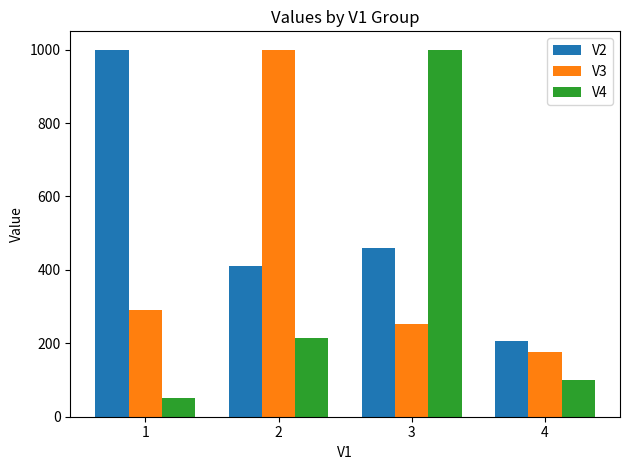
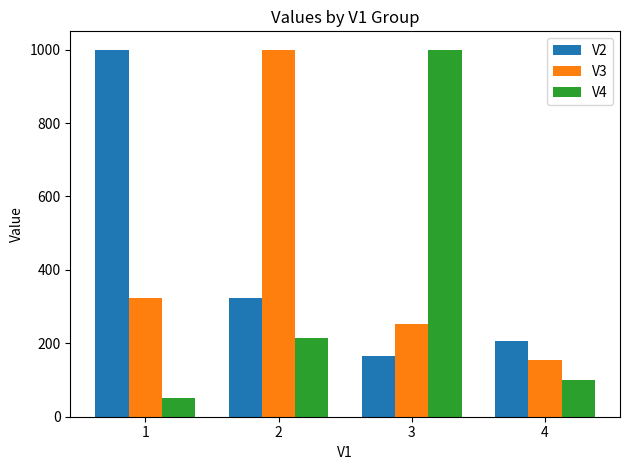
  {
    "V2": {
      "1": 1000,
-     "2": 410,
-     "3": 460,
+     "2": 320,
+     "3": 160,
      "4": 210
    },
    "V3": {
-     "1": 290,
+     "1": 320,
      "2": 1000,
      "3": 250,
-     "4": 180
+     "4": 150
    },
    "V4": {
      "1": 50,
      "2": 210,
      "3": 1000,
      "4": 100
    }
  }
